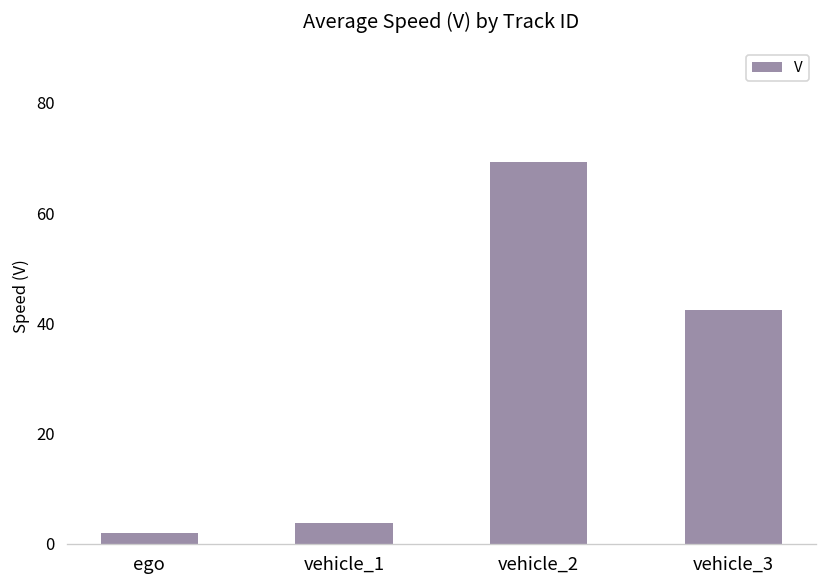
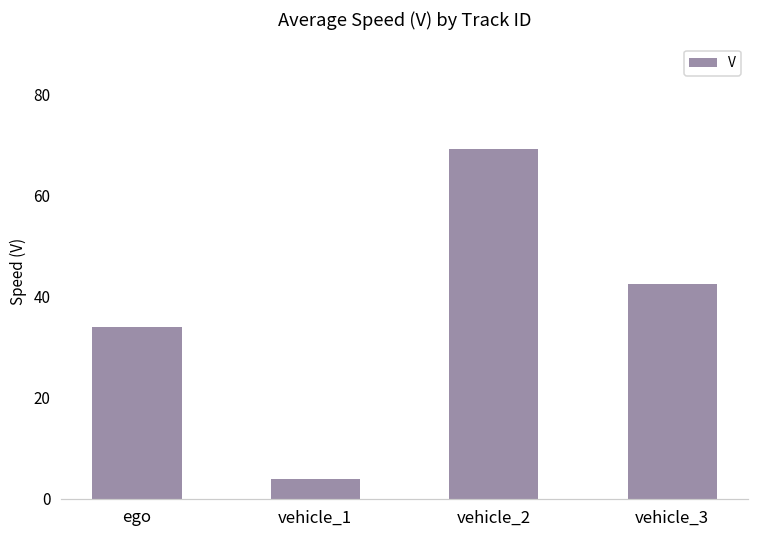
  {
-   "ego": 2,
+   "ego": 34,
    "vehicle_1": 4,
    "vehicle_2": 69,
    "vehicle_3": 42
  }
